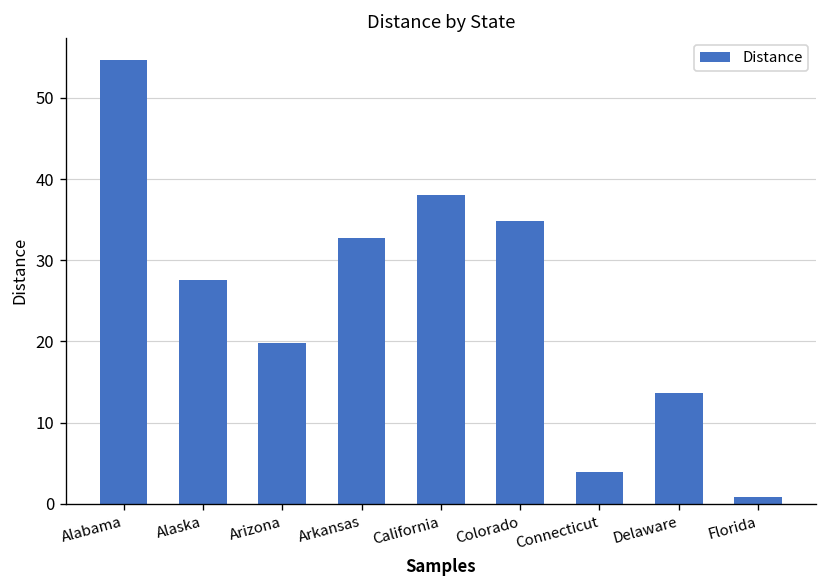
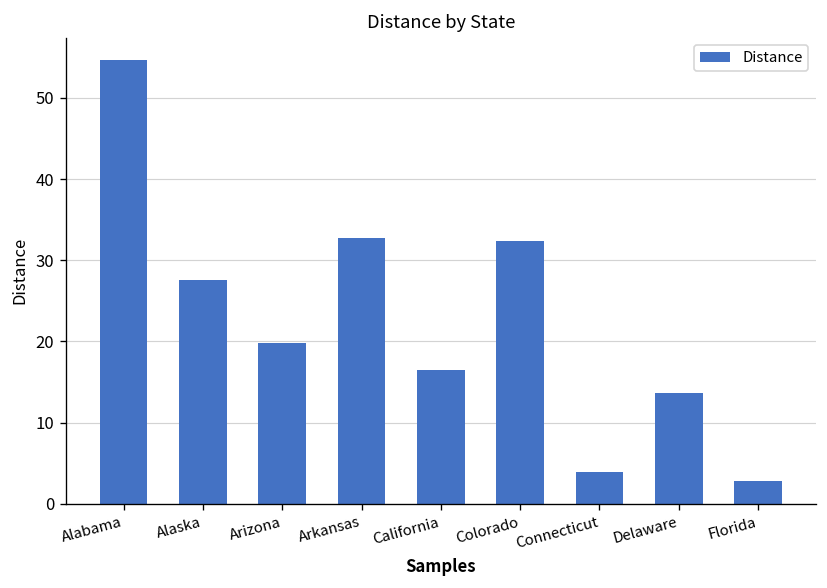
  {
    "Alabama": 55,
    "Alaska": 28,
    "Arizona": 20,
    "Arkansas": 33,
-   "California": 38,
-   "Colorado": 35,
+   "California": 17,
+   "Colorado": 32,
    "Connecticut": 4,
    "Delaware": 14,
-   "Florida": 1
+   "Florida": 3
  }
